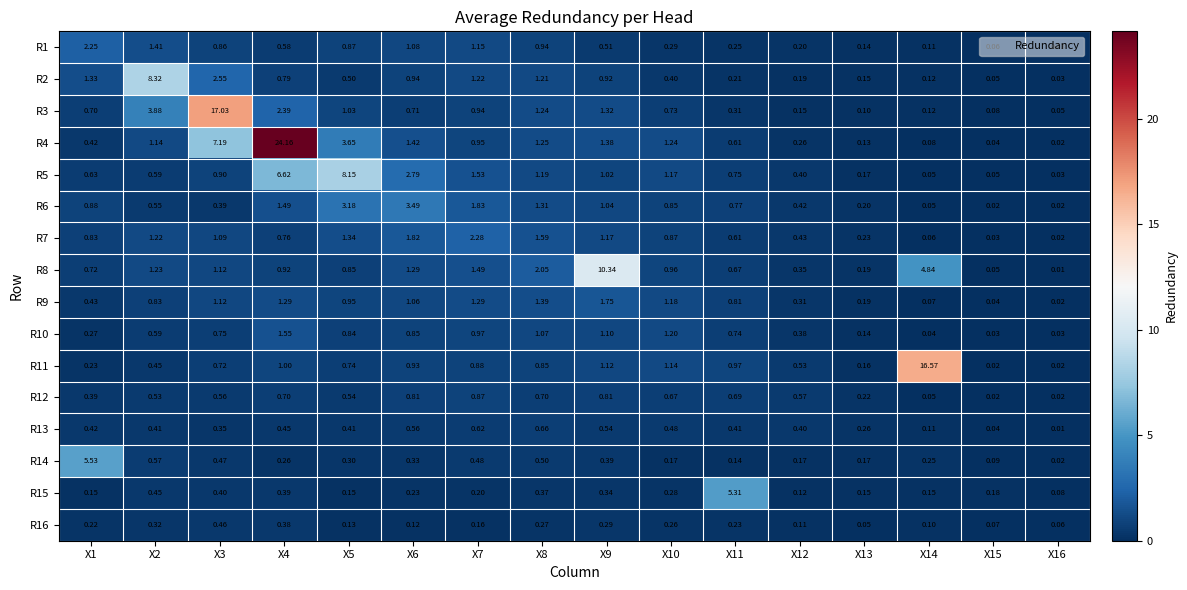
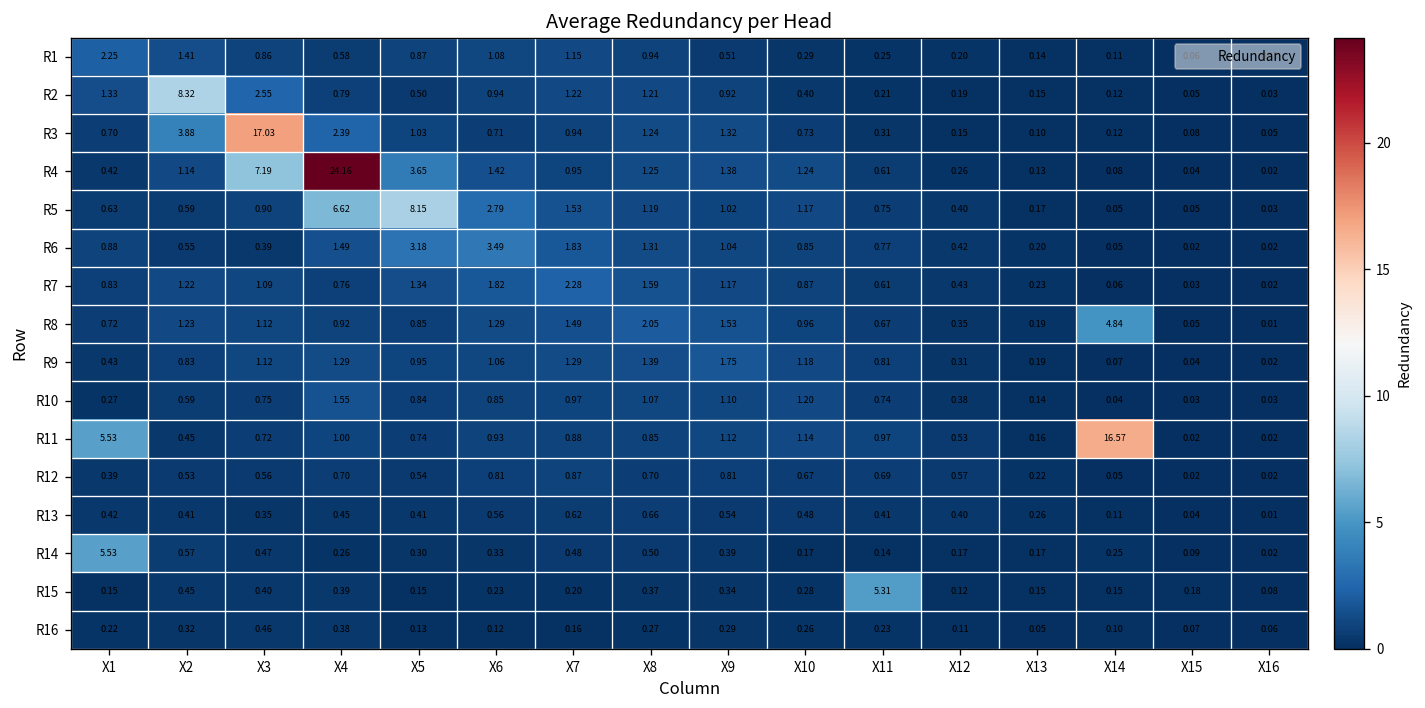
  {
    "R8": {
      "X1": 0.72,
      "X2": 1.23,
      "X3": 1.12,
      "X4": 0.92,
      "X5": 0.85,
      "X6": 1.29,
      "X7": 1.49,
      "X8": 2.05,
-     "X9": 10.34,
+     "X9": 1.53,
      "X10": 0.96,
      "X11": 0.67,
      "X12": 0.35,
      "X13": 0.19,
      "X14": 4.84,
      "X15": 0.05,
      "X16": 0.01
    },
    "R11": {
-     "X1": 0.23,
+     "X1": 5.53,
      "X2": 0.45,
      "X3": 0.72,
      "X4": 1.00,
      "X5": 0.74,
      "X6": 0.93,
      "X7": 0.88,
      "X8": 0.85,
      "X9": 1.12,
      "X10": 1.14,
      "X11": 0.97,
      "X12": 0.53,
      "X13": 0.16,
      "X14": 16.57,
      "X15": 0.02,
      "X16": 0.02
    }
  }
